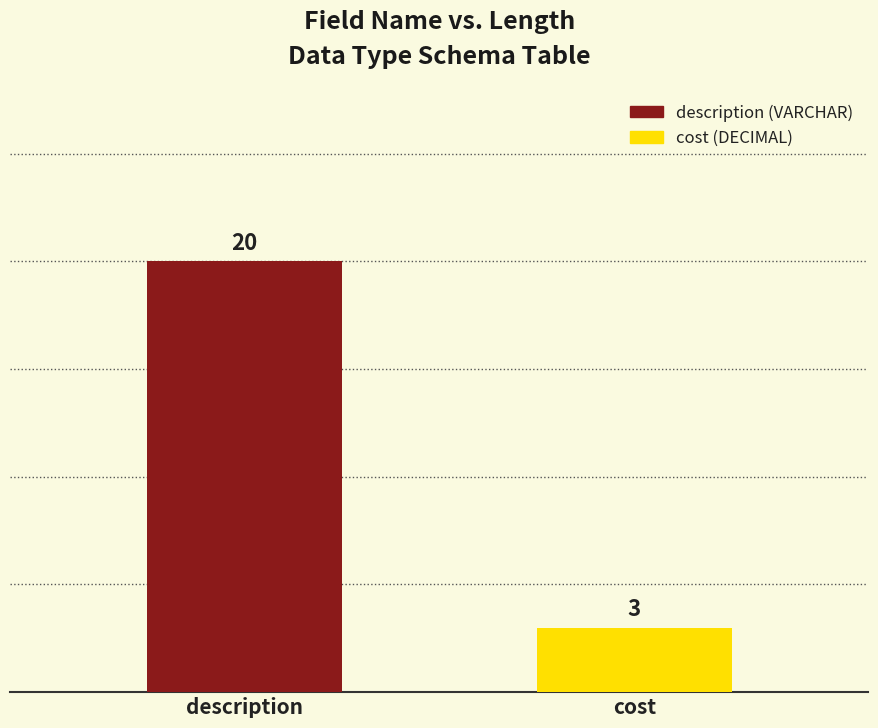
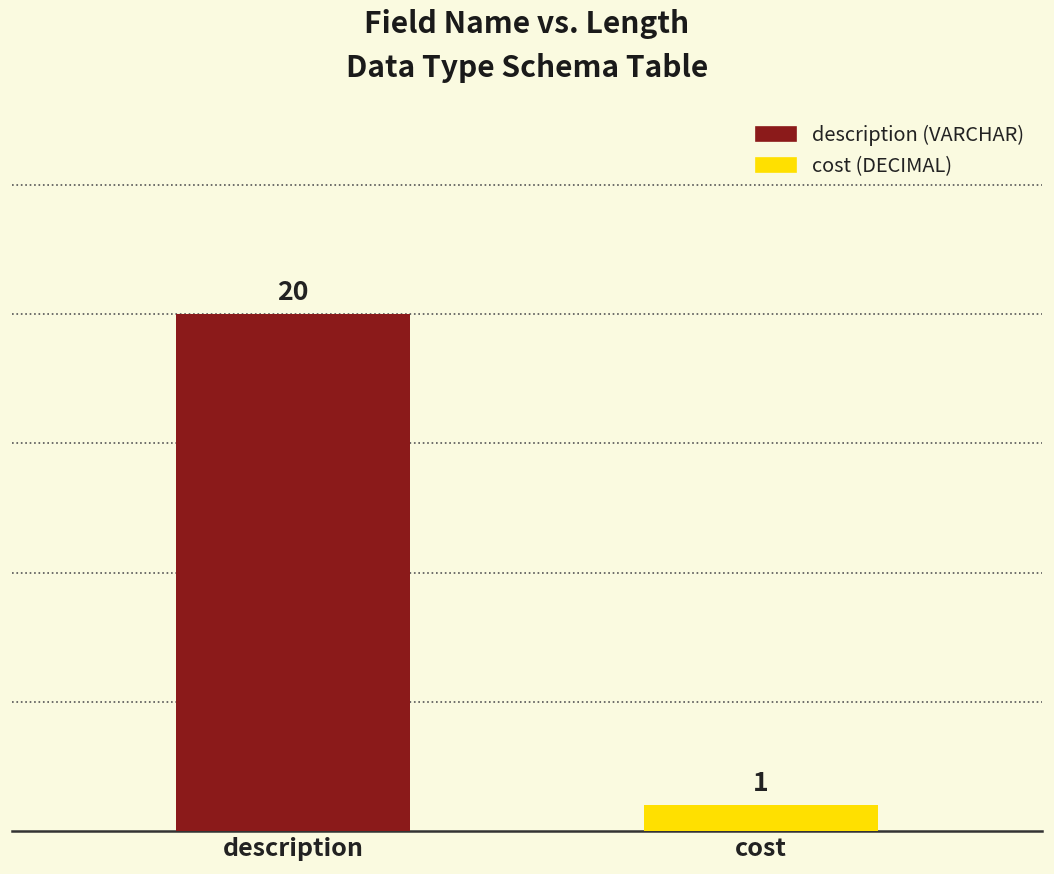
  {
    "description": 20,
-   "cost": 3
+   "cost": 1
  }
